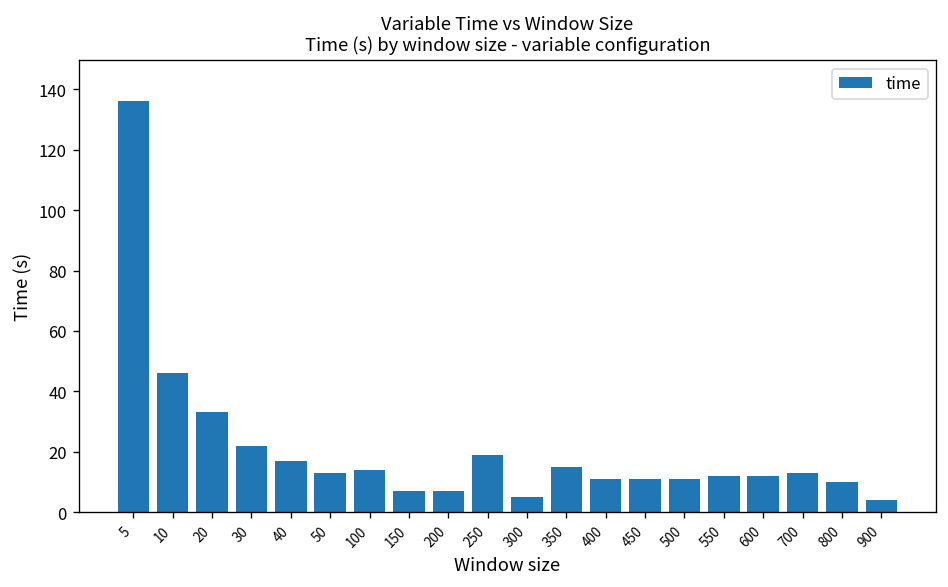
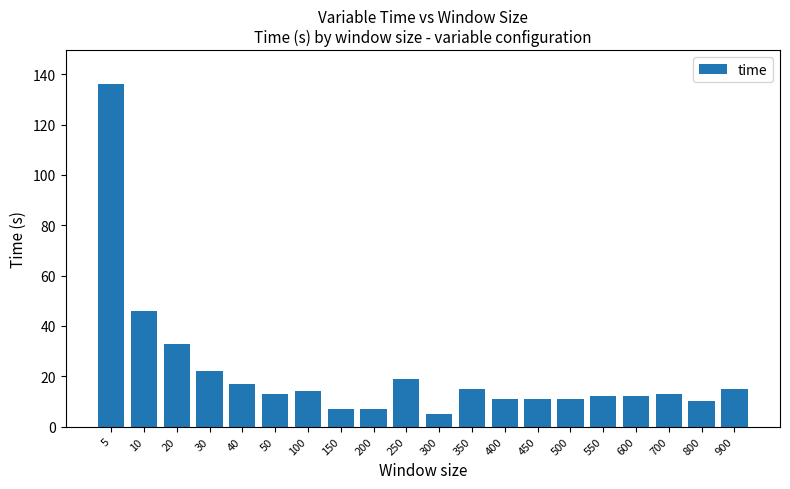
  {
    "5": 136,
    "10": 46,
    "20": 33,
    "30": 22,
    "40": 17,
    "50": 13,
    "100": 14,
    "150": 7,
    "200": 7,
    "250": 19,
    "300": 5,
    "350": 15,
    "400": 11,
    "450": 11,
    "500": 11,
    "550": 12,
    "600": 12,
    "700": 13,
    "800": 10,
-   "900": 4
+   "900": 15
  }
